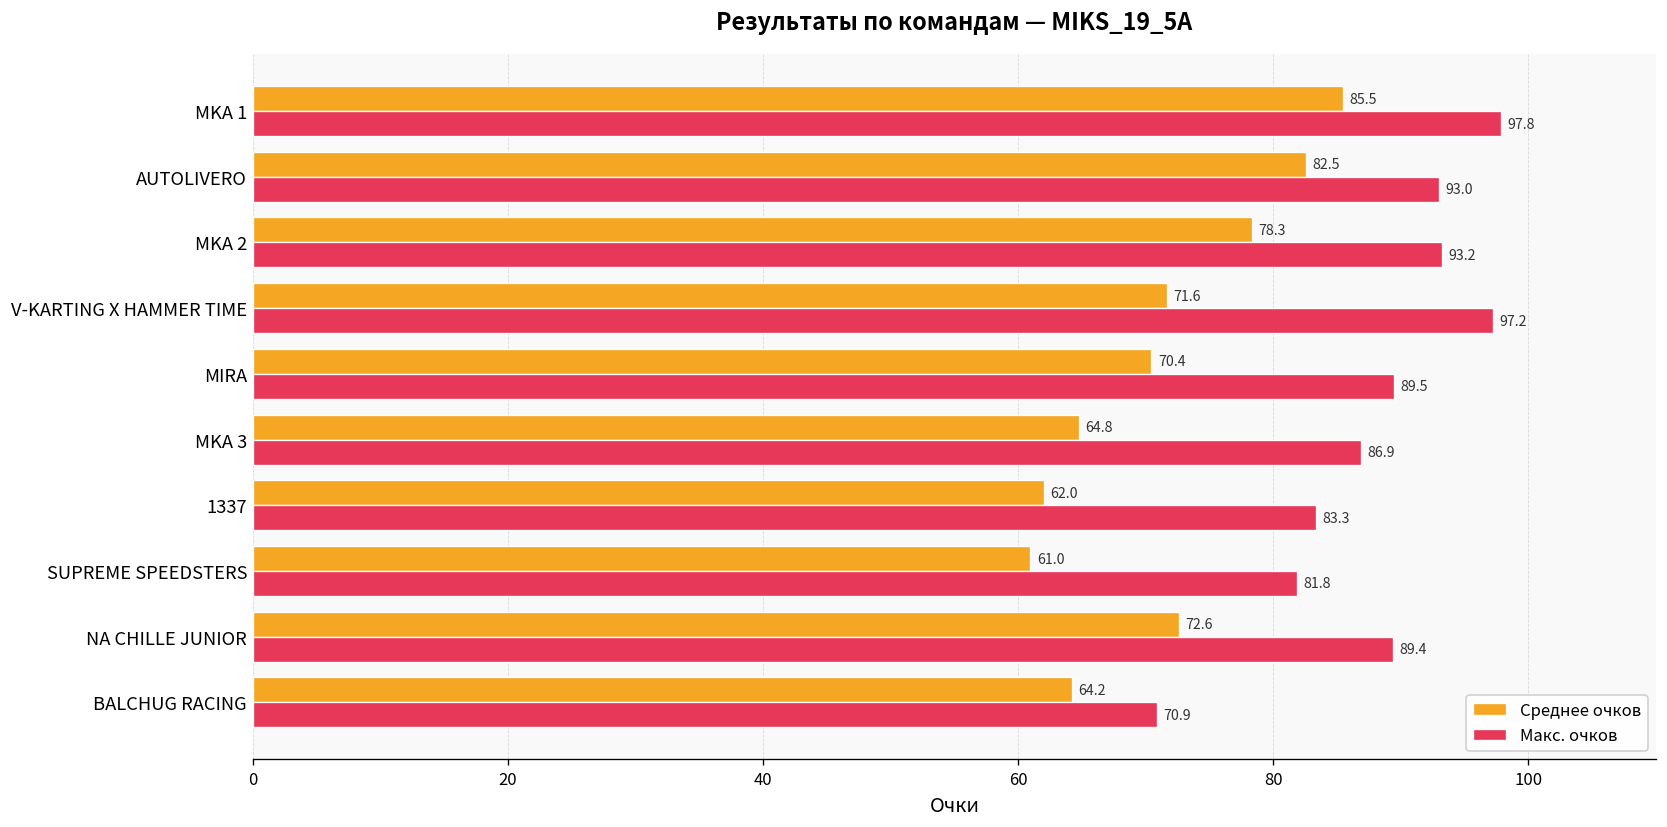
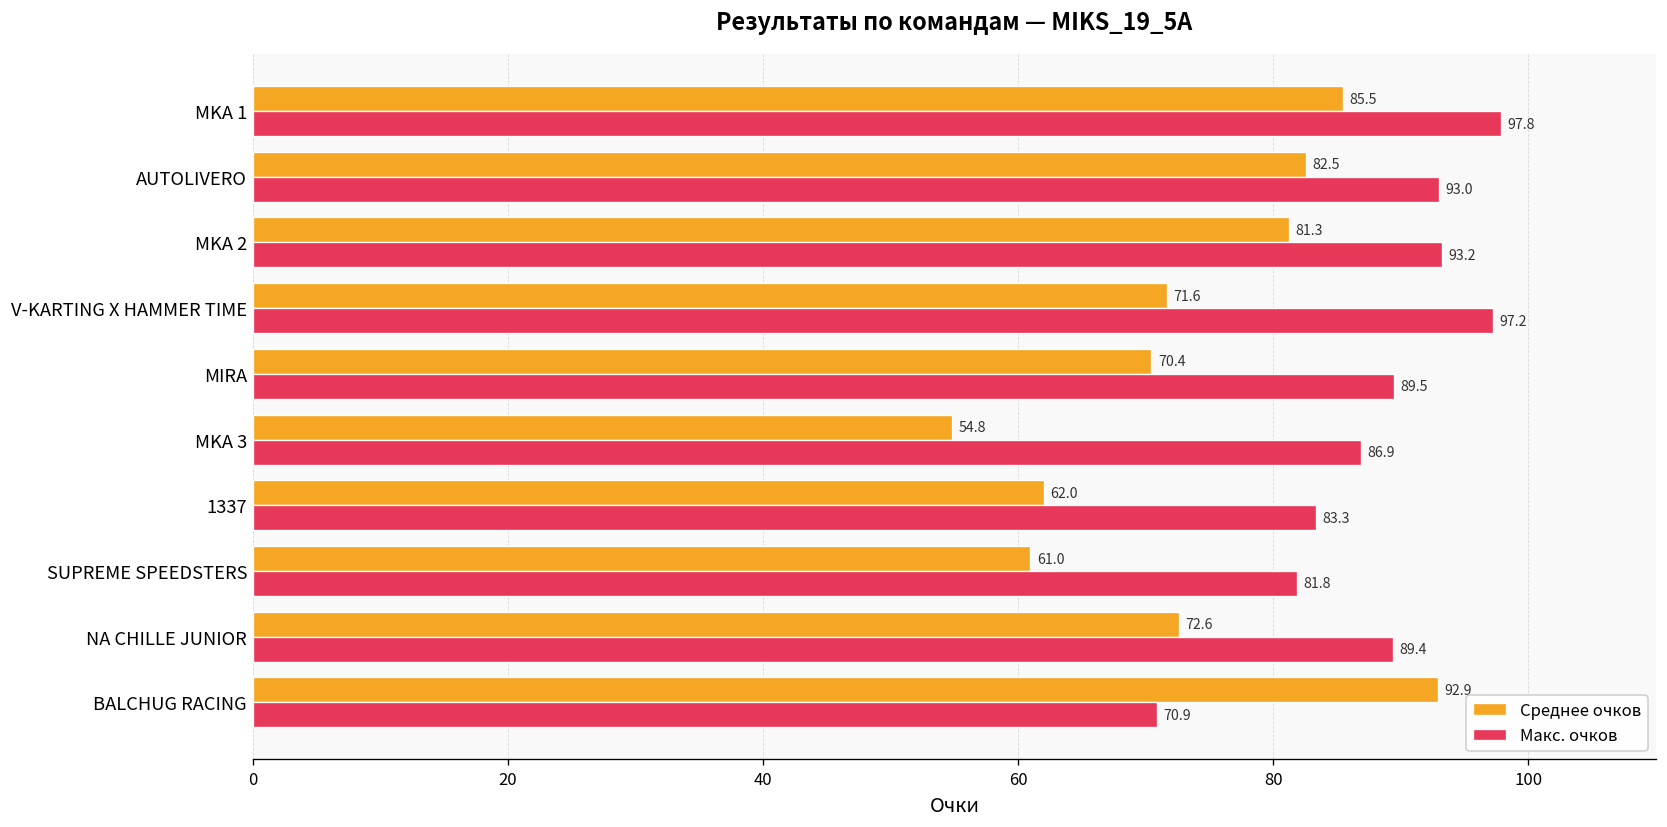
  {
    "Среднее очков": {
      "MKA 1": 85.5,
      "AUTOLIVERO": 82.5,
-     "MKA 2": 78.3,
+     "MKA 2": 81.3,
      "V-KARTING X HAMMER TIME": 71.6,
      "MIRA": 70.4,
-     "MKA 3": 64.8,
+     "MKA 3": 54.8,
      "1337": 62.0,
      "SUPREME SPEEDSTERS": 61.0,
      "NA CHILLE JUNIOR": 72.6,
-     "BALCHUG RACING": 64.2
+     "BALCHUG RACING": 92.9
    },
    "Макс. очков": {
      "MKA 1": 97.8,
      "AUTOLIVERO": 93.0,
      "MKA 2": 93.2,
      "V-KARTING X HAMMER TIME": 97.2,
      "MIRA": 89.5,
      "MKA 3": 86.9,
      "1337": 83.3,
      "SUPREME SPEEDSTERS": 81.8,
      "NA CHILLE JUNIOR": 89.4,
      "BALCHUG RACING": 70.9
    }
  }
